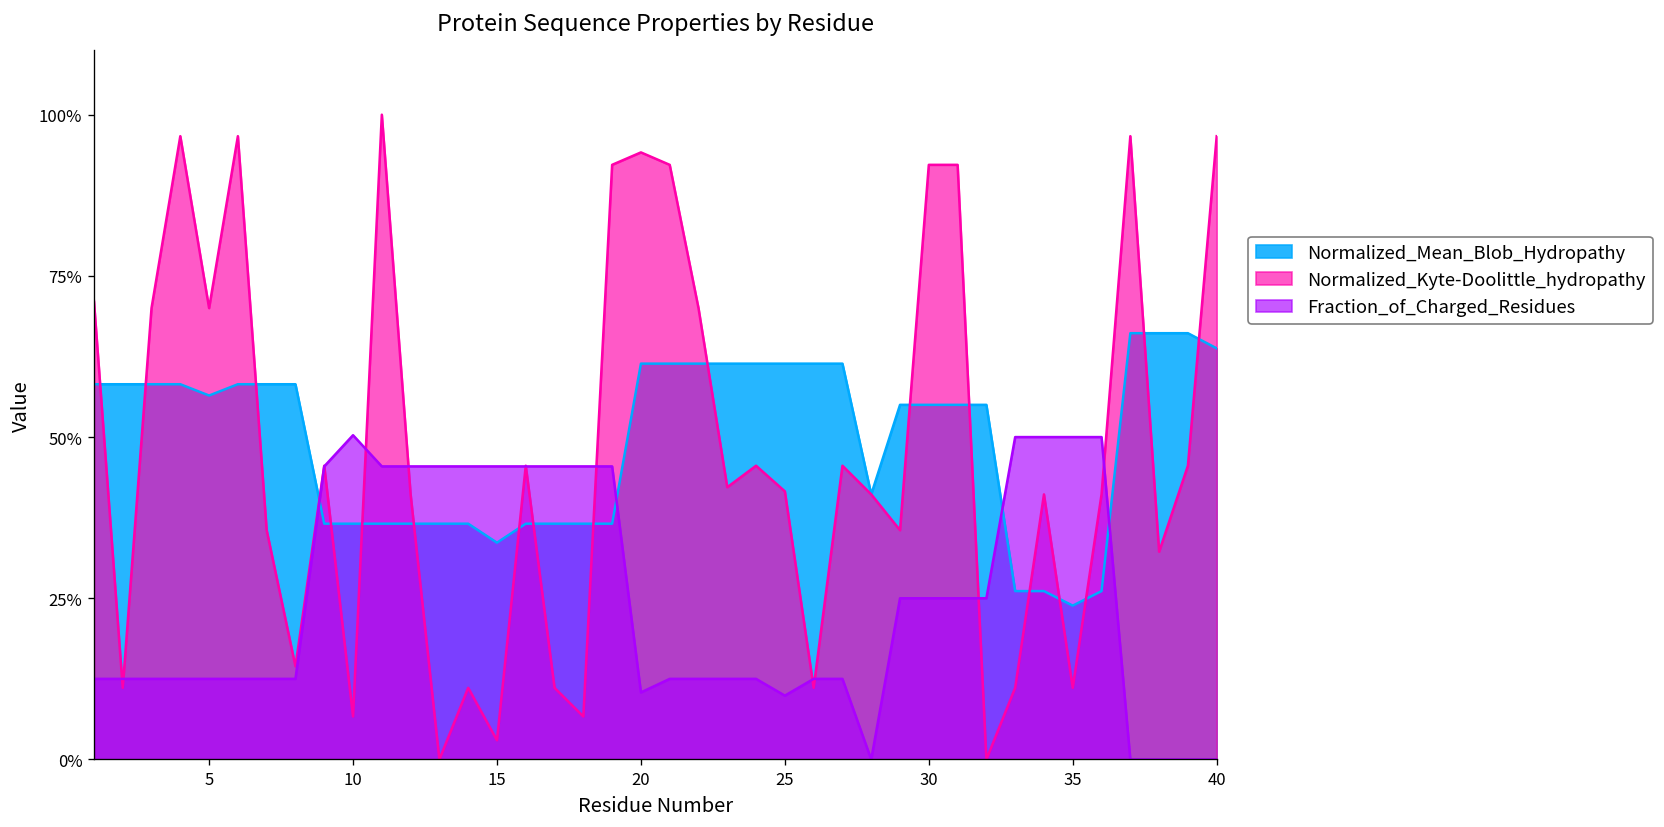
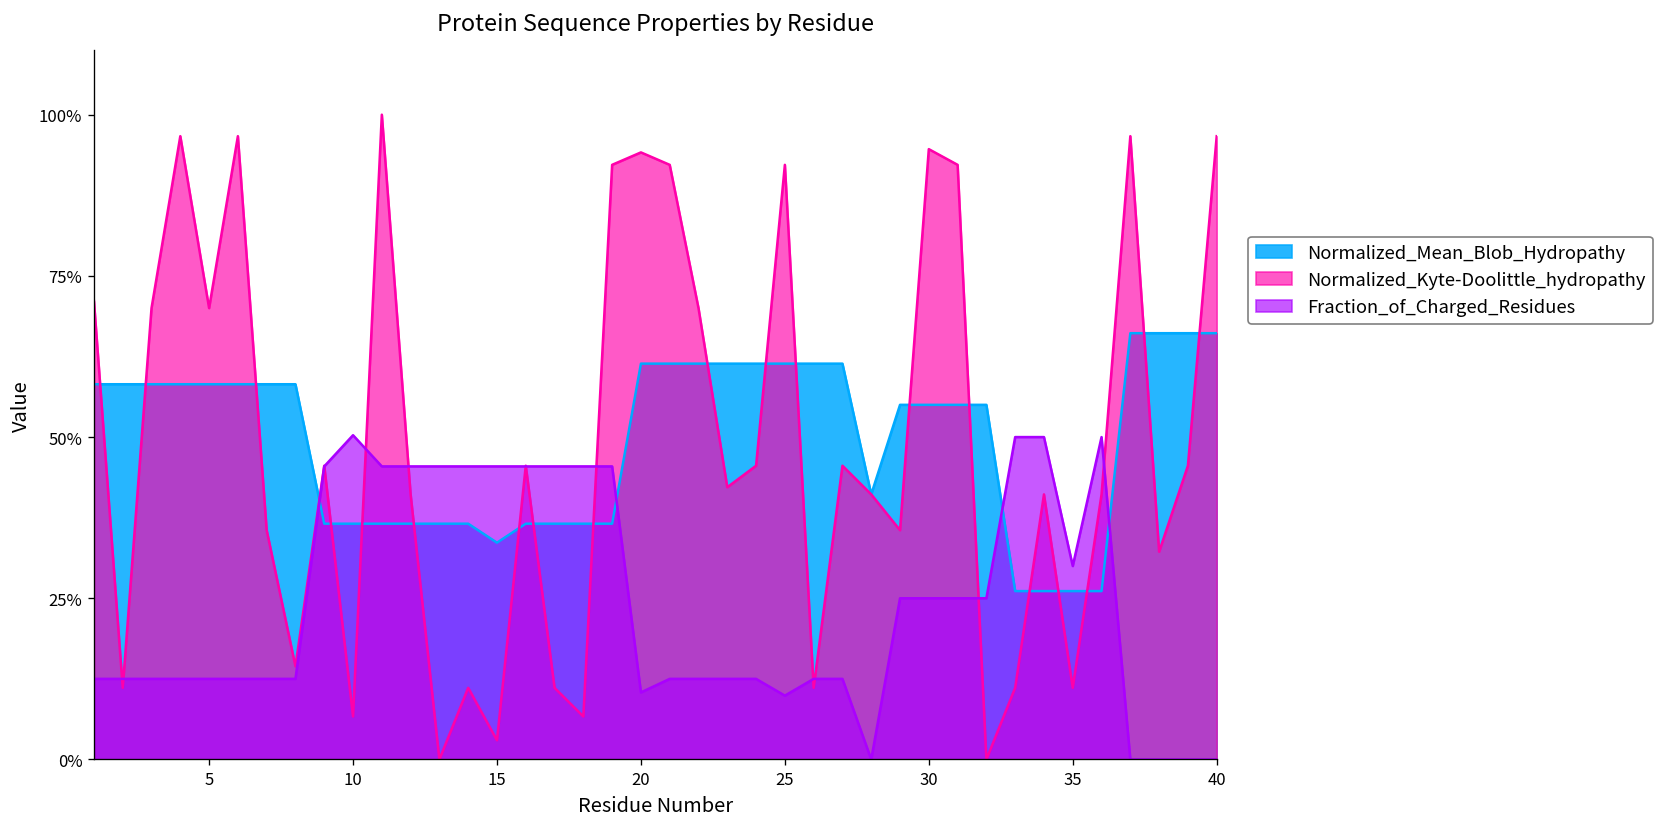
  {
    "Normalized_Mean_Blob_Hydropathy": {
-     "5": "56%",
+     "5": "58%",
      "10": "37%",
      "15": "34%",
      "20": "61%",
      "25": "61%",
      "30": "55%",
-     "35": "24%",
-     "40": "64%"
+     "35": "26%",
+     "40": "66%"
    },
    "Normalized_Kyte-Doolittle_hydropathy": {
      "5": "70%",
      "10": "7%",
      "15": "3%",
      "20": "94%",
-     "25": "42%",
-     "30": "92%",
+     "25": "92%",
+     "30": "95%",
      "35": "11%",
      "40": "97%"
    },
    "Fraction_of_Charged_Residues": {
      "5": "13%",
      "10": "50%",
      "15": "45%",
      "20": "10%",
      "25": "10%",
      "30": "25%",
-     "35": "50%",
+     "35": "30%",
      "40": "0%"
    }
  }
